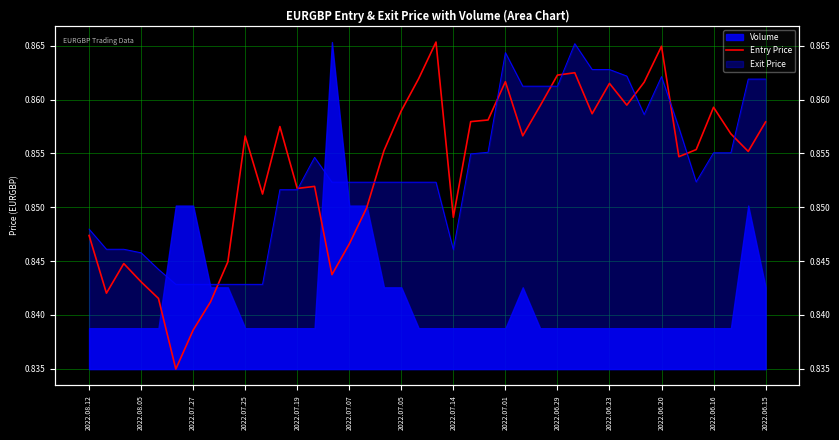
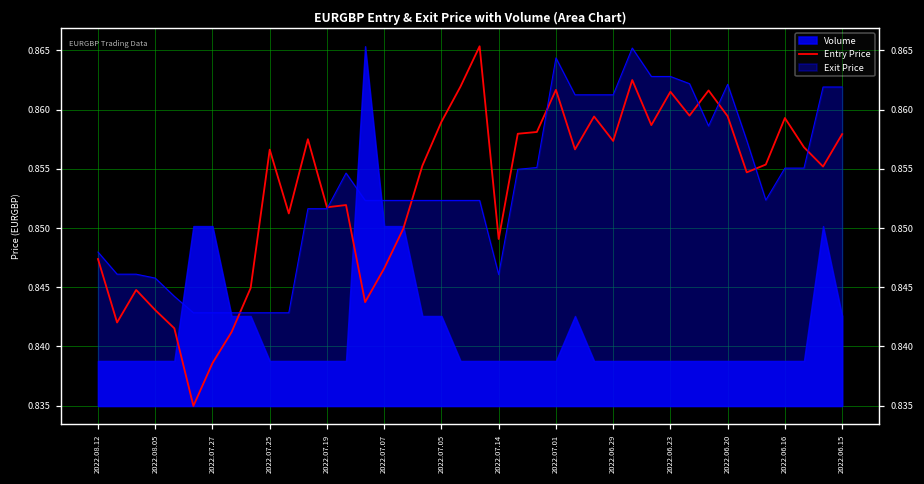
  {
    "Entry Price": {
      "2022.08.12": 0.8474,
      "2022.07.27": 0.8386,
      "2022.07.25": 0.8566,
      "2022.07.14": 0.8491,
-     "2022.06.29": 0.8623,
-     "2022.06.20": 0.8650,
+     "2022.06.29": 0.8574,
+     "2022.06.20": 0.8594,
      "2022.06.15": 0.8579
    }
  }
